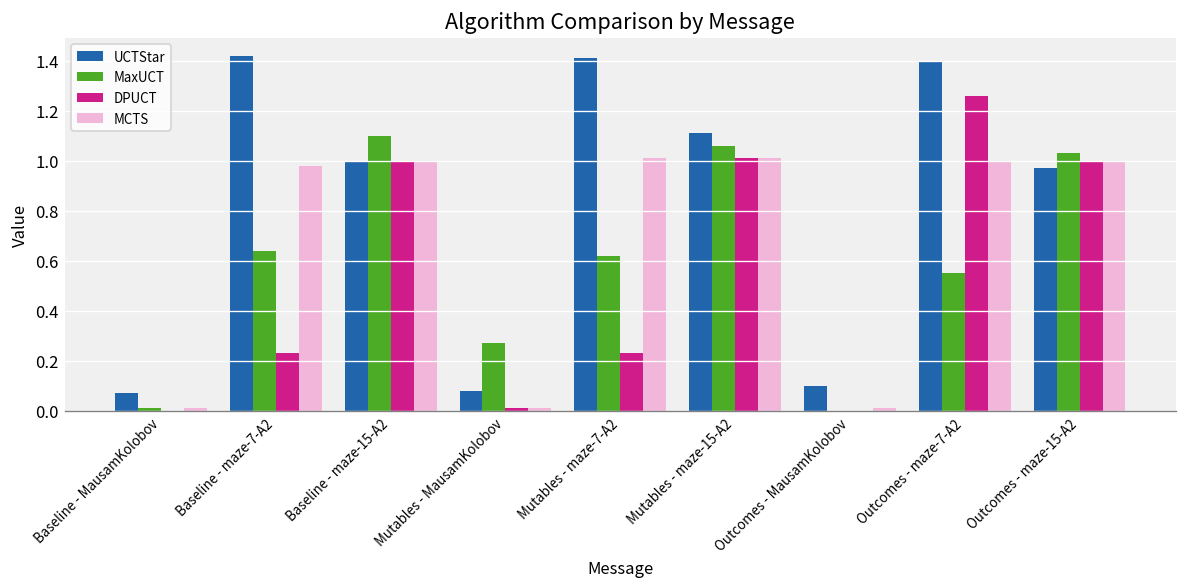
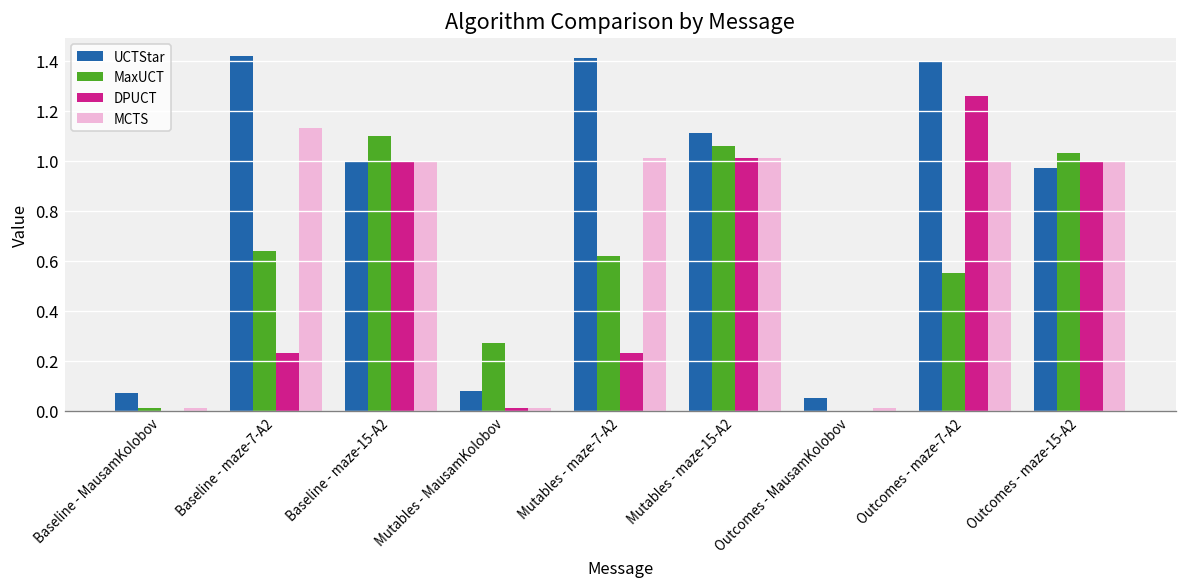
  {
    "UCTStar": {
      "Baseline - MausamKolobov": 0.07,
      "Baseline - maze-7-A2": 1.42,
      "Baseline - maze-15-A2": 1.00,
      "Mutables - MausamKolobov": 0.08,
      "Mutables - maze-7-A2": 1.41,
      "Mutables - maze-15-A2": 1.11,
-     "Outcomes - MausamKolobov": 0.10,
+     "Outcomes - MausamKolobov": 0.05,
      "Outcomes - maze-7-A2": 1.40,
      "Outcomes - maze-15-A2": 0.97
    },
    "MaxUCT": {
      "Baseline - maze-7-A2": 0.64,
      "Baseline - maze-15-A2": 1.10,
      "Mutables - MausamKolobov": 0.27,
      "Mutables - maze-7-A2": 0.62,
      "Mutables - maze-15-A2": 1.06,
      "Outcomes - MausamKolobov": 0.00,
      "Outcomes - maze-7-A2": 0.55,
      "Outcomes - maze-15-A2": 1.03
    },
    "DPUCT": {
      "Baseline - MausamKolobov": 0.00,
      "Baseline - maze-7-A2": 0.23,
      "Baseline - maze-15-A2": 1.00,
      "Mutables - maze-7-A2": 0.23,
      "Mutables - maze-15-A2": 1.01,
      "Outcomes - MausamKolobov": 0.00,
      "Outcomes - maze-7-A2": 1.26,
      "Outcomes - maze-15-A2": 1.00
    },
    "MCTS": {
-     "Baseline - maze-7-A2": 0.98,
+     "Baseline - maze-7-A2": 1.13,
      "Baseline - maze-15-A2": 1.00,
      "Mutables - maze-7-A2": 1.01,
      "Mutables - maze-15-A2": 1.01,
      "Outcomes - maze-7-A2": 1.00,
      "Outcomes - maze-15-A2": 1.00
    }
  }
